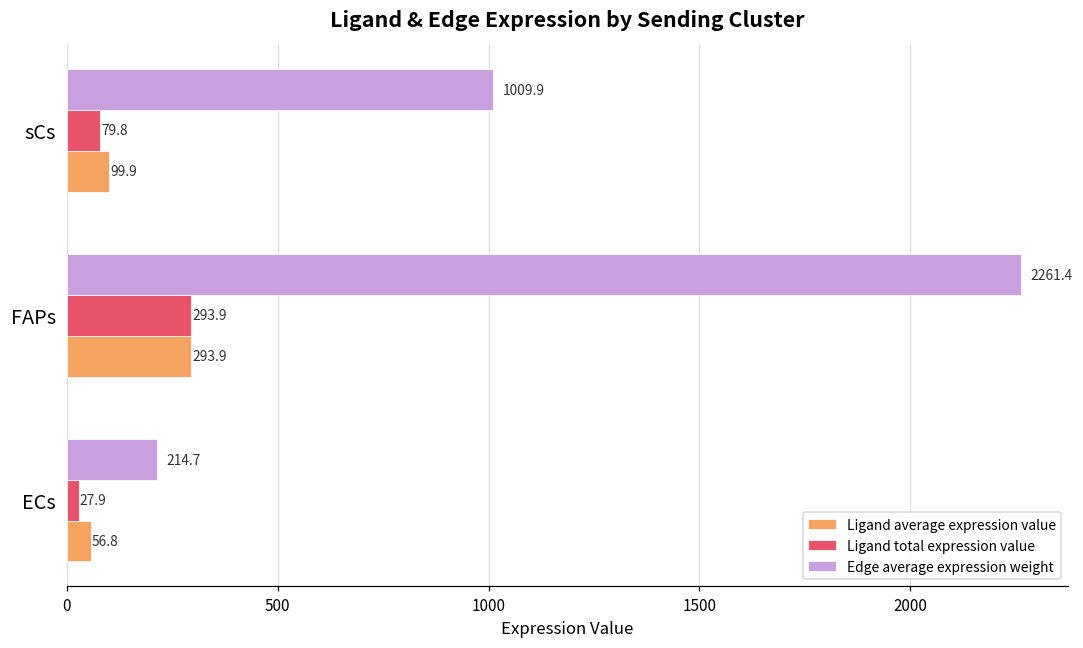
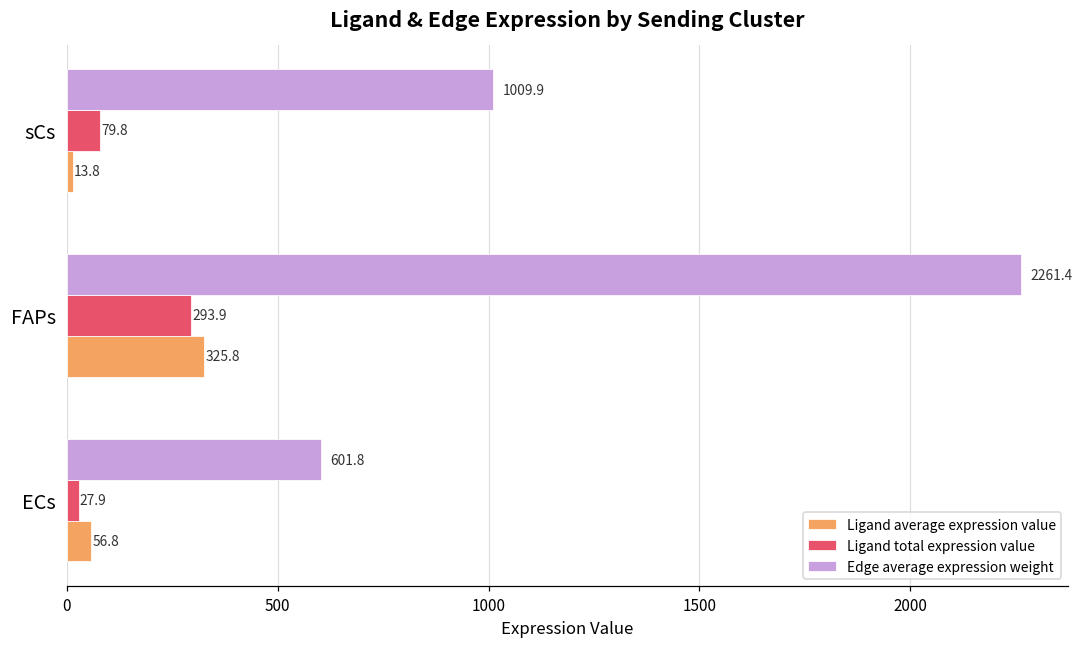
  {
    "Ligand average expression value": {
-     "sCs": 99.9,
-     "FAPs": 293.9,
+     "sCs": 13.8,
+     "FAPs": 325.8,
      "ECs": 56.8
    },
    "Ligand total expression value": {
      "sCs": 79.8,
      "FAPs": 293.9,
      "ECs": 27.9
    },
    "Edge average expression weight": {
      "sCs": 1009.9,
      "FAPs": 2261.4,
-     "ECs": 214.7
+     "ECs": 601.8
    }
  }
